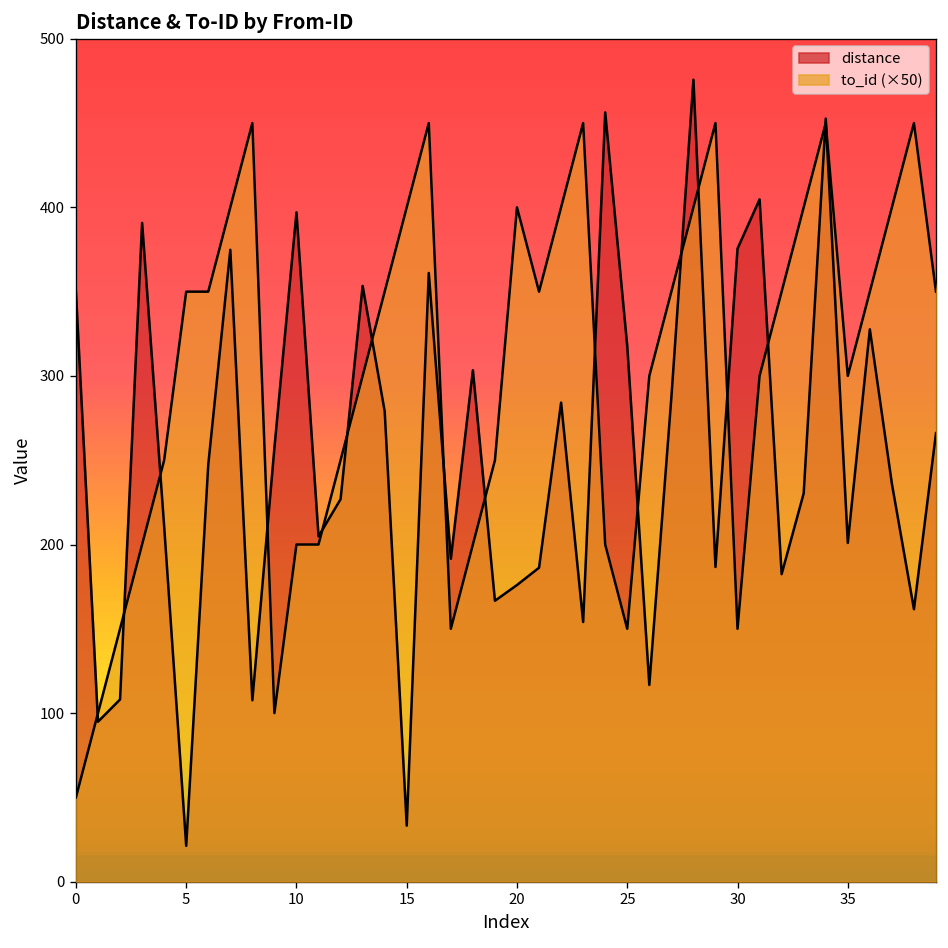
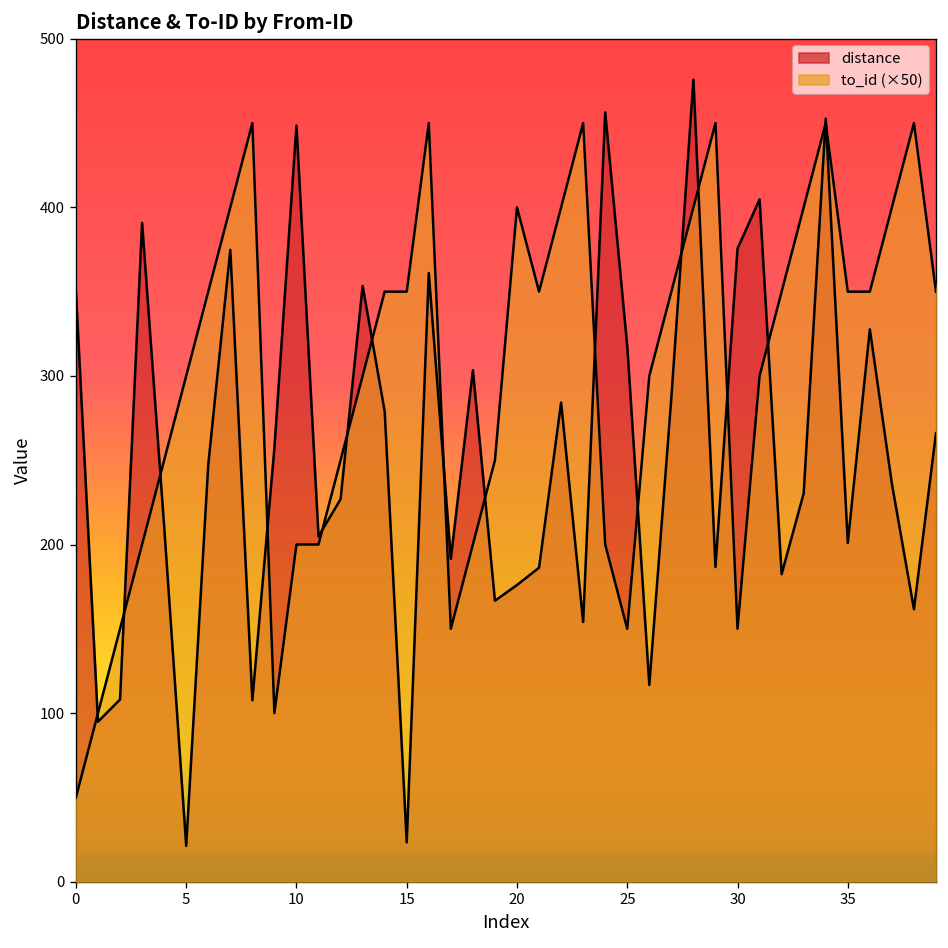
  {
    "distance": {
      "0": 350,
      "5": 21,
-     "10": 397,
-     "15": 33,
+     "10": 449,
+     "15": 23,
      "20": 176,
      "25": 318,
      "30": 376,
      "35": 201
    },
    "to_id (×50)": {
      "0": 50,
-     "5": 350,
+     "5": 300,
      "10": 200,
-     "15": 400,
+     "15": 350,
      "20": 400,
      "25": 150,
      "30": 150,
-     "35": 300
+     "35": 350
    }
  }
